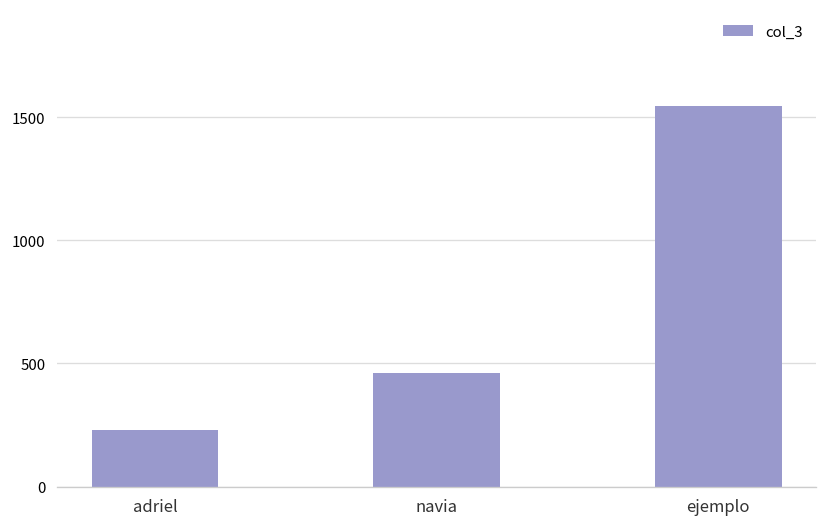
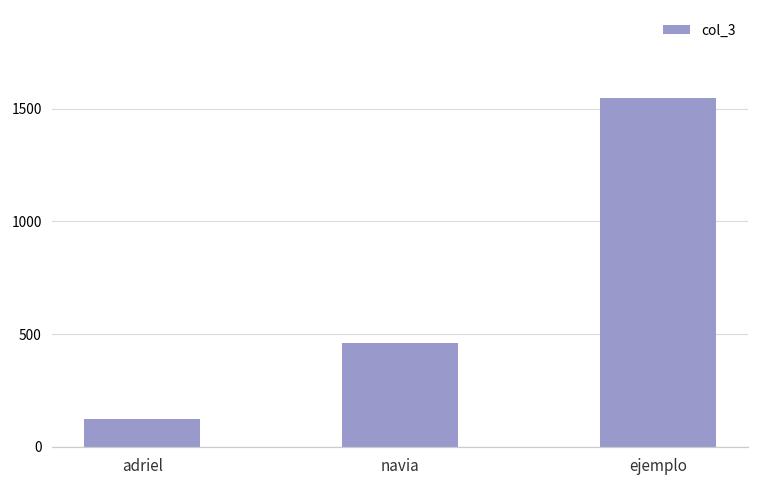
  {
-   "adriel": 230,
+   "adriel": 120,
    "navia": 460,
    "ejemplo": 1550
  }
